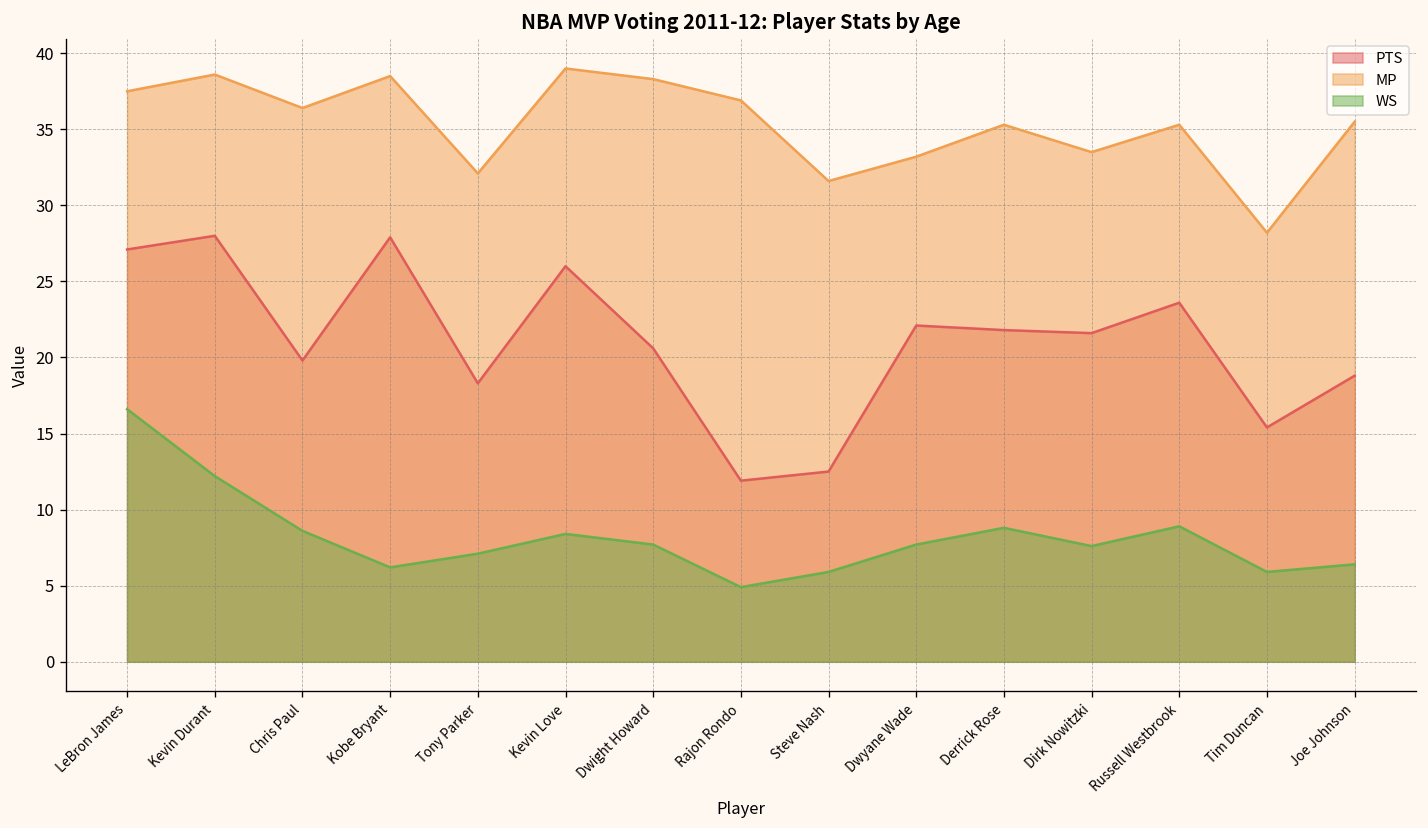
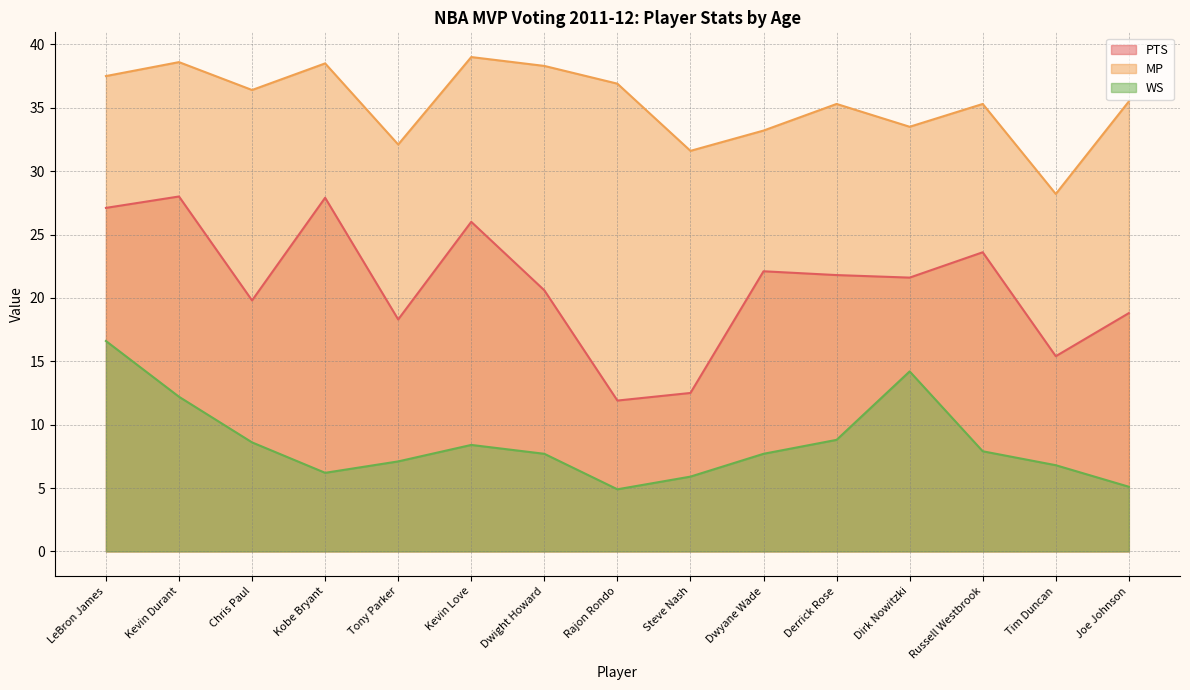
  {
    "WS": {
      "LeBron James": 16.6,
      "Kevin Durant": 12.2,
      "Chris Paul": 8.6,
      "Kobe Bryant": 6.2,
      "Tony Parker": 7.1,
      "Kevin Love": 8.4,
      "Dwight Howard": 7.7,
      "Rajon Rondo": 4.9,
      "Steve Nash": 5.9,
      "Dwyane Wade": 7.7,
      "Derrick Rose": 8.8,
-     "Dirk Nowitzki": 7.6,
-     "Russell Westbrook": 8.9,
-     "Tim Duncan": 5.9,
-     "Joe Johnson": 6.4
+     "Dirk Nowitzki": 14.2,
+     "Russell Westbrook": 7.9,
+     "Tim Duncan": 6.8,
+     "Joe Johnson": 5.1
    }
  }
